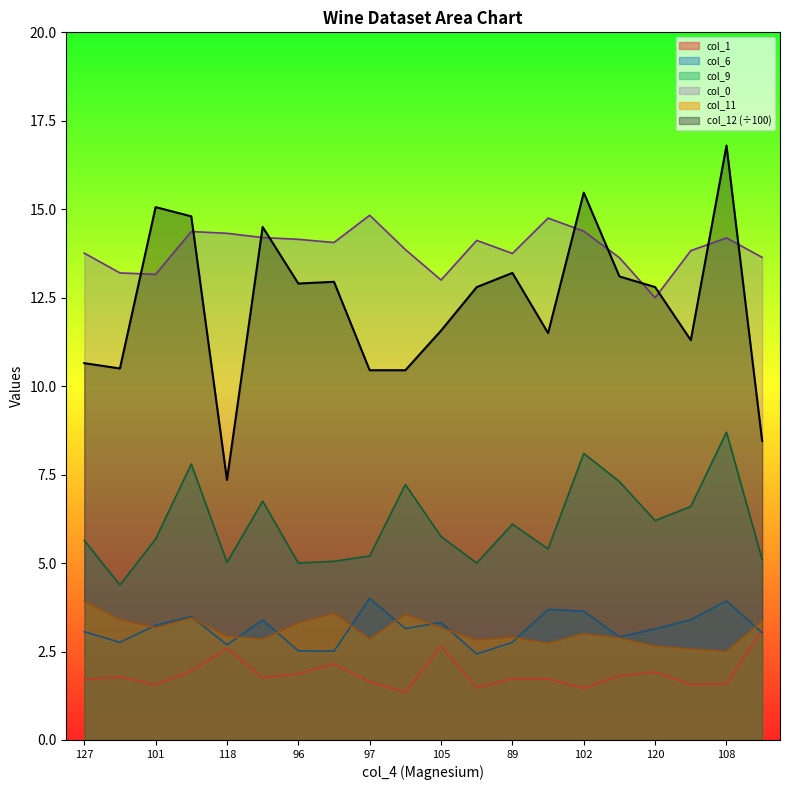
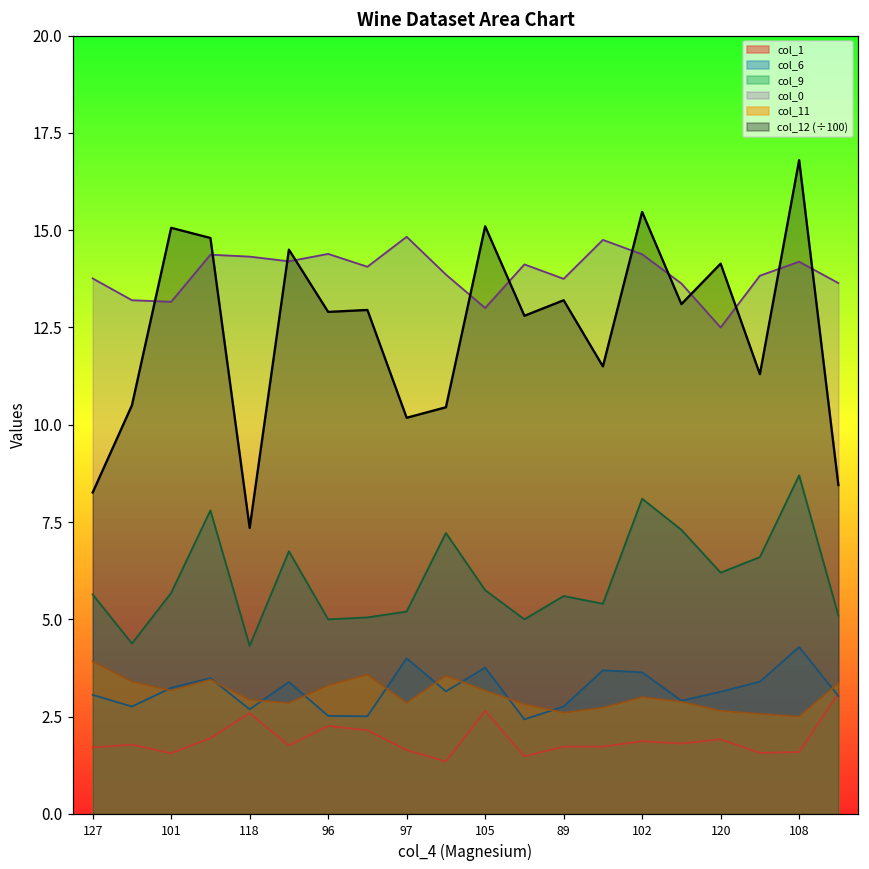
  {
    "col_1": {
      "127": 1.7,
      "101": 1.6,
      "118": 2.6,
-     "96": 1.9,
+     "96": 2.3,
      "97": 1.6,
      "105": 2.7,
      "89": 1.7,
-     "102": 1.5,
+     "102": 1.9,
      "120": 1.9,
      "108": 1.6
    },
    "col_6": {
      "127": 3.1,
      "118": 2.7,
      "96": 2.5,
      "97": 4.0,
-     "105": 3.3,
+     "105": 3.8,
      "89": 2.8,
      "102": 3.6,
      "120": 3.1,
-     "108": 3.9
+     "108": 4.3
    },
    "col_9": {
      "127": 5.6,
      "101": 5.7,
-     "118": 5.0,
+     "118": 4.3,
      "96": 5.0,
      "97": 5.2,
      "105": 5.8,
-     "89": 6.1,
+     "89": 5.6,
      "102": 8.1,
      "120": 6.2,
      "108": 8.7
    },
    "col_0": {
      "127": 13.8,
      "101": 13.2,
      "118": 14.3,
-     "96": 14.2,
+     "96": 14.4,
      "97": 14.8,
      "105": 13.0,
      "89": 13.8,
      "102": 14.4,
      "120": 12.5,
      "108": 14.2
    },
    "col_11": {
      "127": 3.9,
      "118": 2.9,
      "96": 3.3,
      "97": 2.9,
      "105": 3.2,
-     "89": 2.9,
+     "89": 2.6,
      "102": 3.0,
      "120": 2.7,
      "108": 2.5
    },
    "col_12 (÷100)": {
-     "127": 10.7,
+     "127": 8.3,
      "101": 15.1,
      "118": 7.4,
      "96": 12.9,
-     "97": 10.5,
-     "105": 11.6,
+     "97": 10.2,
+     "105": 15.1,
      "89": 13.2,
      "102": 15.5,
-     "120": 12.8,
+     "120": 14.1,
      "108": 16.8
    }
  }
